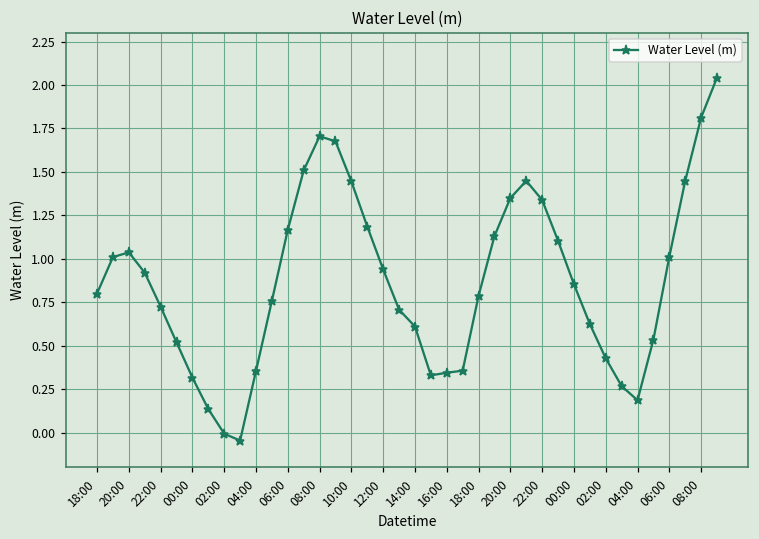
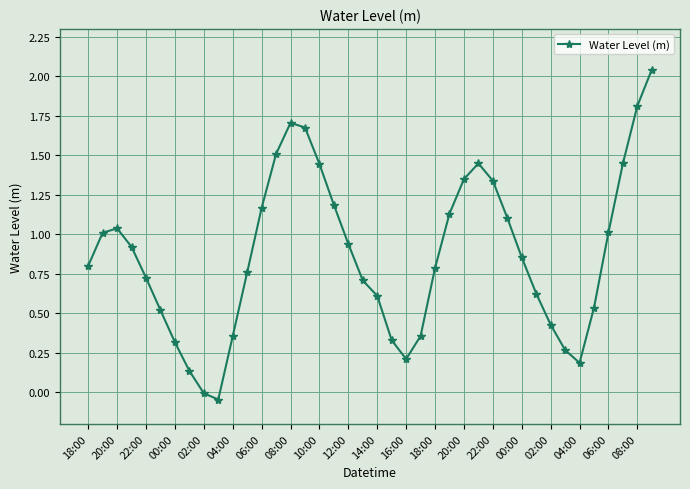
  {
    "10:00": 1.45,
    "12:00": 0.94,
    "14:00": 0.61,
-   "16:00": 0.34
+   "16:00": 0.21
  }
